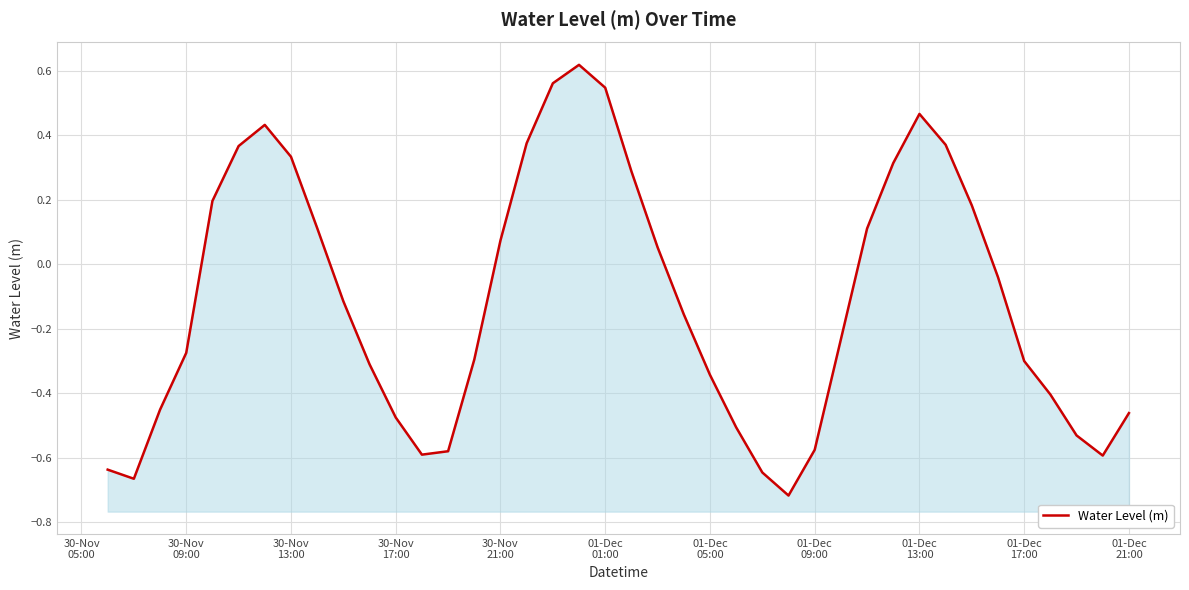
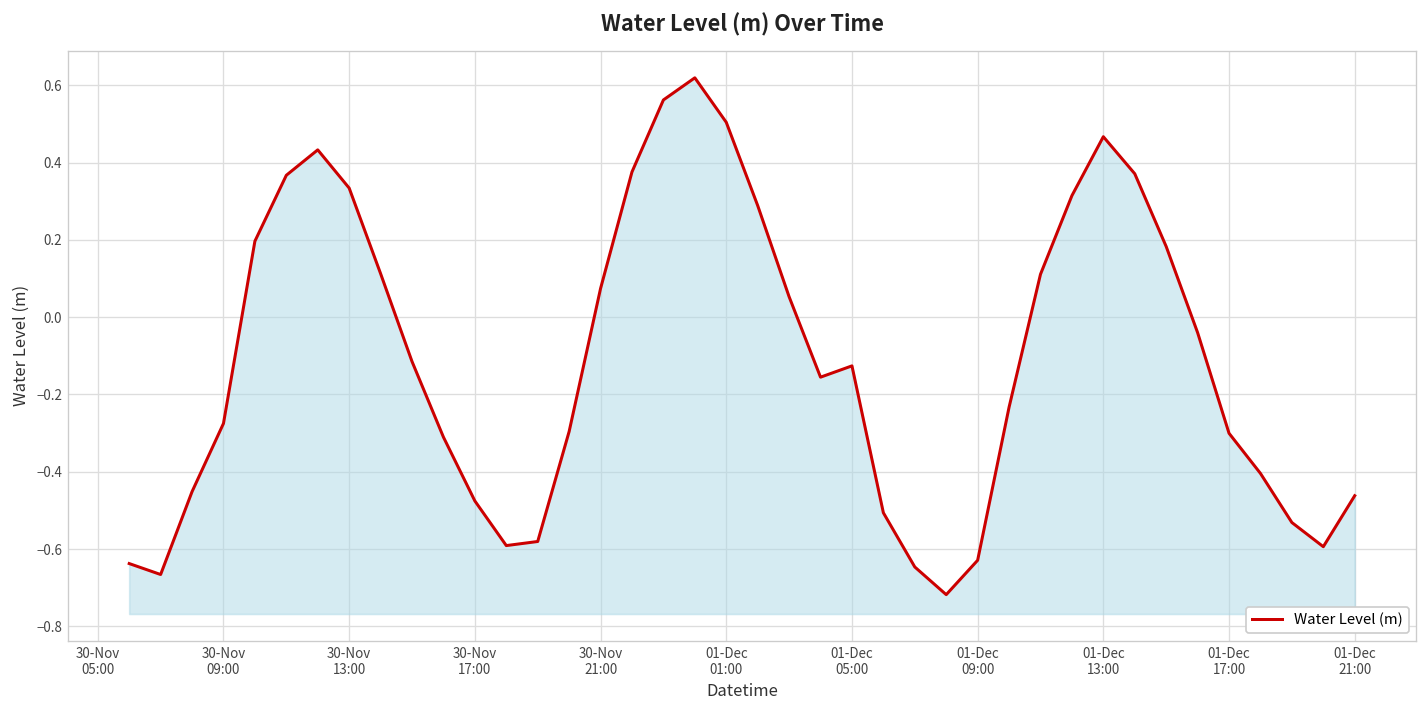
  {
    "30-Nov 09:00": -0.27,
    "30-Nov 13:00": 0.33,
    "30-Nov 17:00": -0.48,
    "30-Nov 21:00": 0.07,
-   "01-Dec 01:00": 0.55,
-   "01-Dec 05:00": -0.34,
-   "01-Dec 09:00": -0.58,
+   "01-Dec 01:00": 0.50,
+   "01-Dec 05:00": -0.13,
+   "01-Dec 09:00": -0.63,
    "01-Dec 13:00": 0.47,
    "01-Dec 17:00": -0.30,
    "01-Dec 21:00": -0.46
  }
